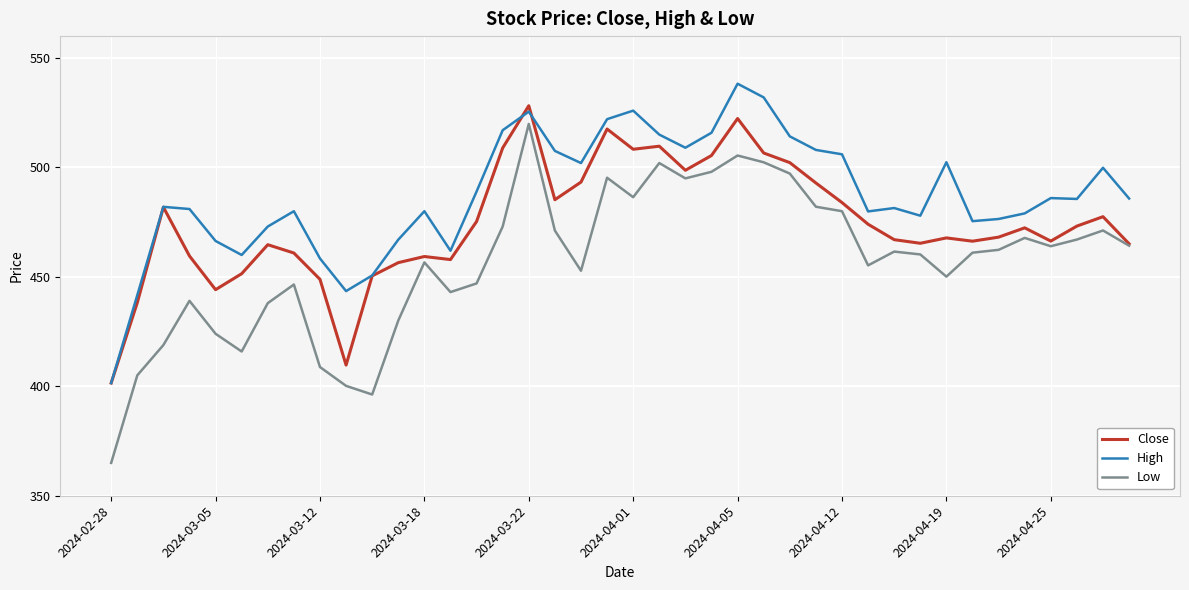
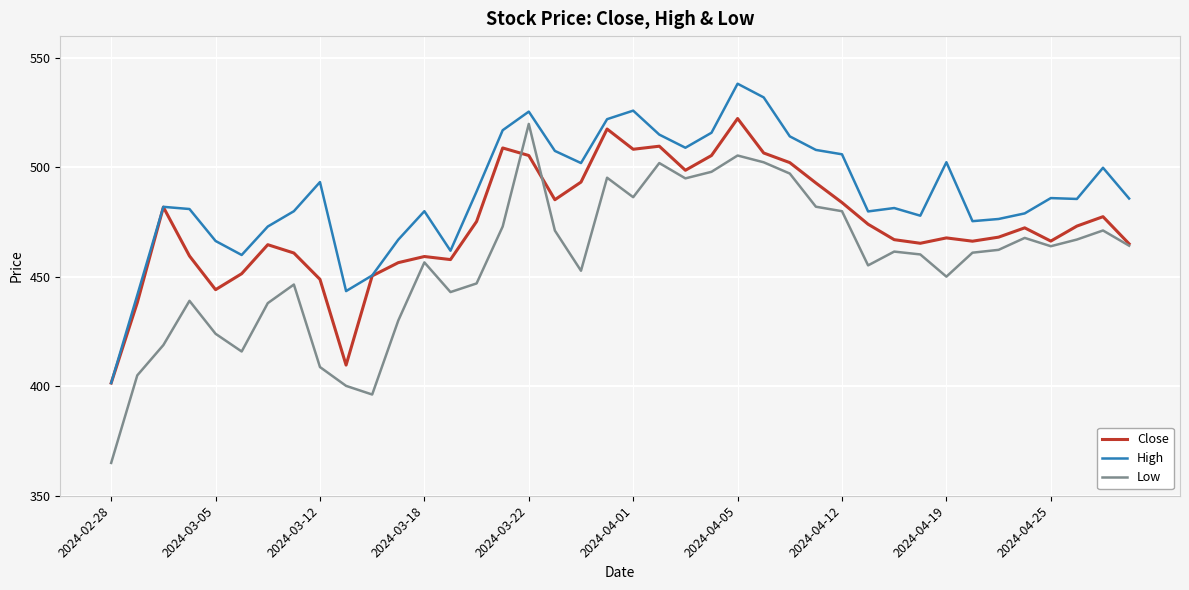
  {
    "Close": {
      "2024-03-05": 444,
      "2024-03-12": 449,
      "2024-03-18": 459,
-     "2024-03-22": 528,
+     "2024-03-22": 505,
      "2024-04-01": 508,
      "2024-04-05": 522,
      "2024-04-12": 484,
      "2024-04-19": 468,
      "2024-04-25": 466
    },
    "High": {
      "2024-03-05": 466,
-     "2024-03-12": 458,
+     "2024-03-12": 493,
      "2024-03-18": 480,
      "2024-03-22": 526,
      "2024-04-01": 526,
      "2024-04-05": 538,
      "2024-04-12": 506,
      "2024-04-19": 502,
      "2024-04-25": 486
    },
    "Low": {
      "2024-02-28": 365,
      "2024-03-05": 424,
      "2024-03-12": 409,
      "2024-03-18": 457,
      "2024-03-22": 520,
      "2024-04-01": 486,
      "2024-04-05": 505,
      "2024-04-12": 480,
      "2024-04-19": 450,
      "2024-04-25": 464
    }
  }
